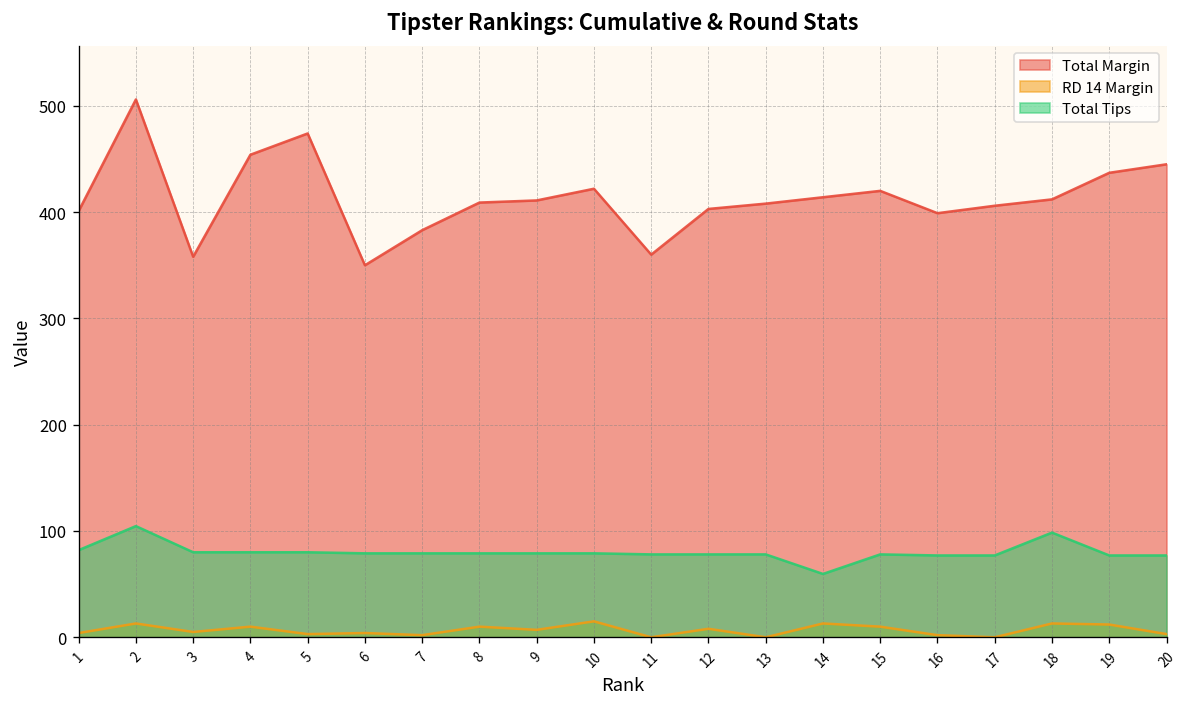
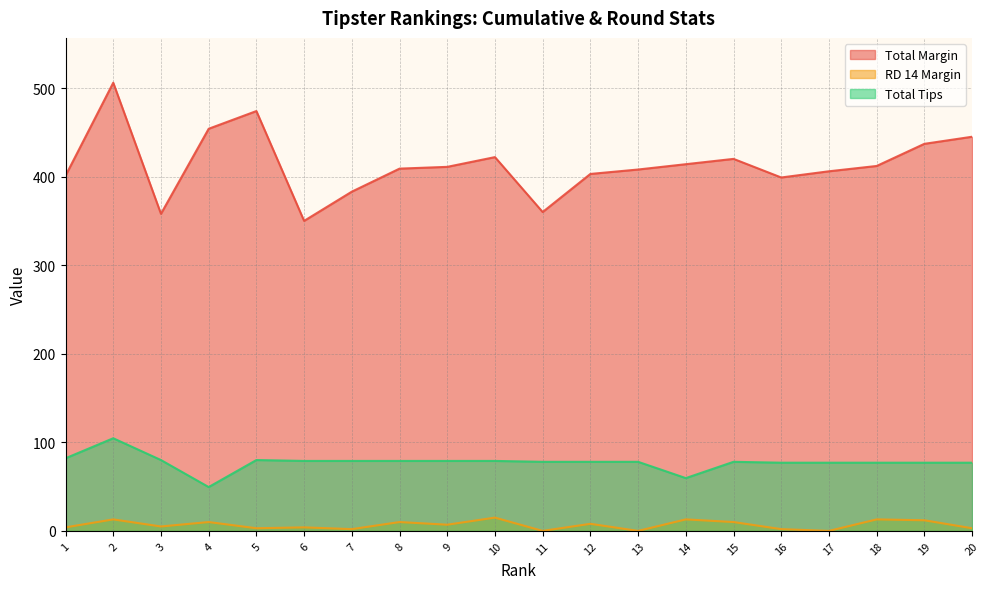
  {
    "Total Margin": {
      "1": 400,
      "2": 510,
      "3": 360,
      "4": 450,
      "5": 470,
      "6": 350,
      "7": 380,
      "8": 410,
      "9": 410,
      "10": 420,
      "11": 360,
      "12": 400,
      "13": 410,
      "14": 410,
      "15": 420,
      "16": 400,
      "17": 410,
      "18": 410,
      "19": 440,
      "20": 450
    },
    "RD 14 Margin": {
      "1": 0,
      "2": 10,
      "3": 10,
      "4": 10,
      "5": 0,
      "6": 0,
      "7": 0,
      "8": 10,
      "9": 10,
      "10": 20,
      "11": 0,
      "12": 10,
      "13": 0,
      "14": 10,
      "15": 10,
      "16": 0,
      "17": 0,
      "18": 10,
      "19": 10,
      "20": 0
    },
    "Total Tips": {
      "1": 80,
      "2": 100,
      "3": 80,
-     "4": 80,
+     "4": 50,
      "5": 80,
      "6": 80,
      "7": 80,
      "8": 80,
      "9": 80,
      "10": 80,
      "11": 80,
      "12": 80,
      "13": 80,
      "14": 60,
      "15": 80,
      "16": 80,
      "17": 80,
-     "18": 100,
+     "18": 80,
      "19": 80,
      "20": 80
    }
  }
